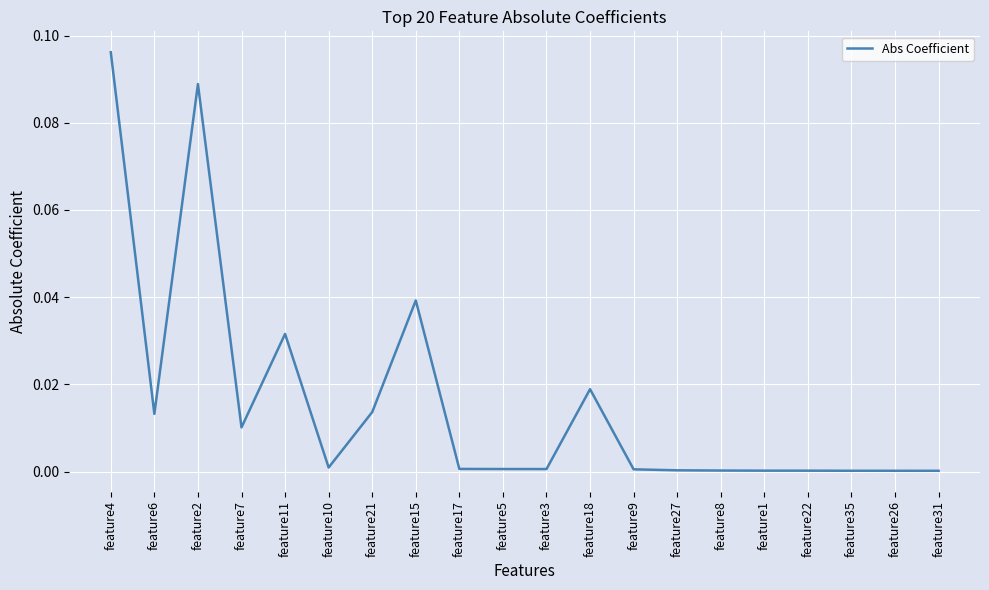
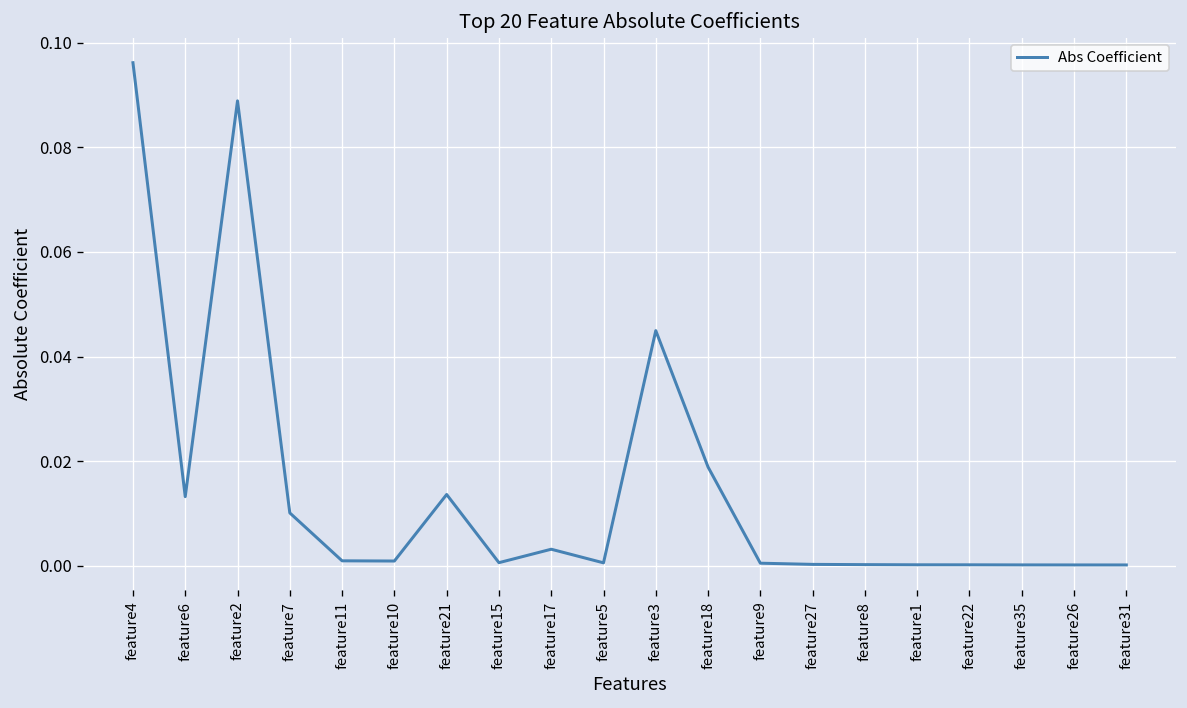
  {
    "feature4": 0.096,
    "feature6": 0.013,
    "feature2": 0.089,
    "feature7": 0.010,
-   "feature11": 0.032,
+   "feature11": 0.001,
    "feature10": 0.001,
    "feature21": 0.014,
-   "feature15": 0.039,
-   "feature17": 0.001,
+   "feature15": 0.001,
+   "feature17": 0.003,
    "feature5": 0.001,
-   "feature3": 0.001,
+   "feature3": 0.045,
    "feature18": 0.019,
    "feature9": 0.000,
    "feature27": 0.000,
    "feature8": 0.000,
    "feature1": 0.000,
    "feature22": 0.000,
    "feature35": 0.000,
    "feature26": 0.000,
    "feature31": 0.000
  }
